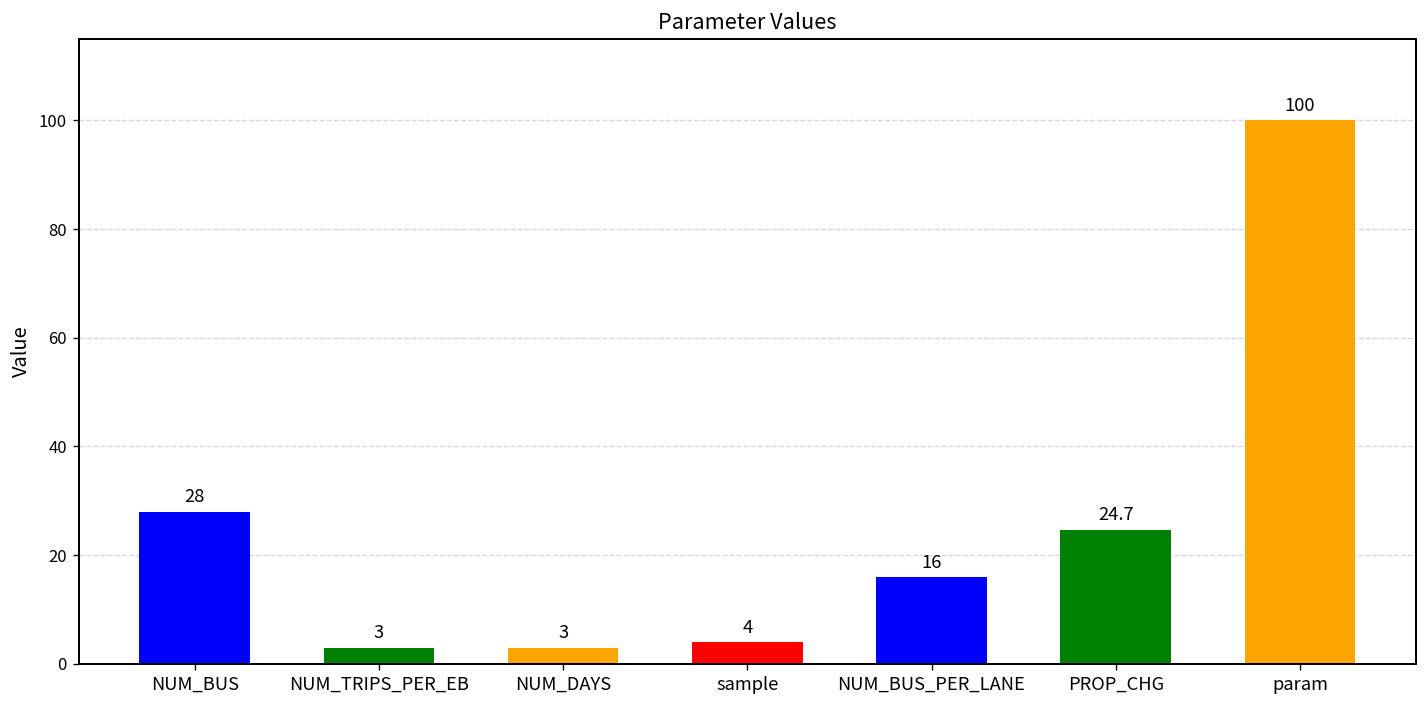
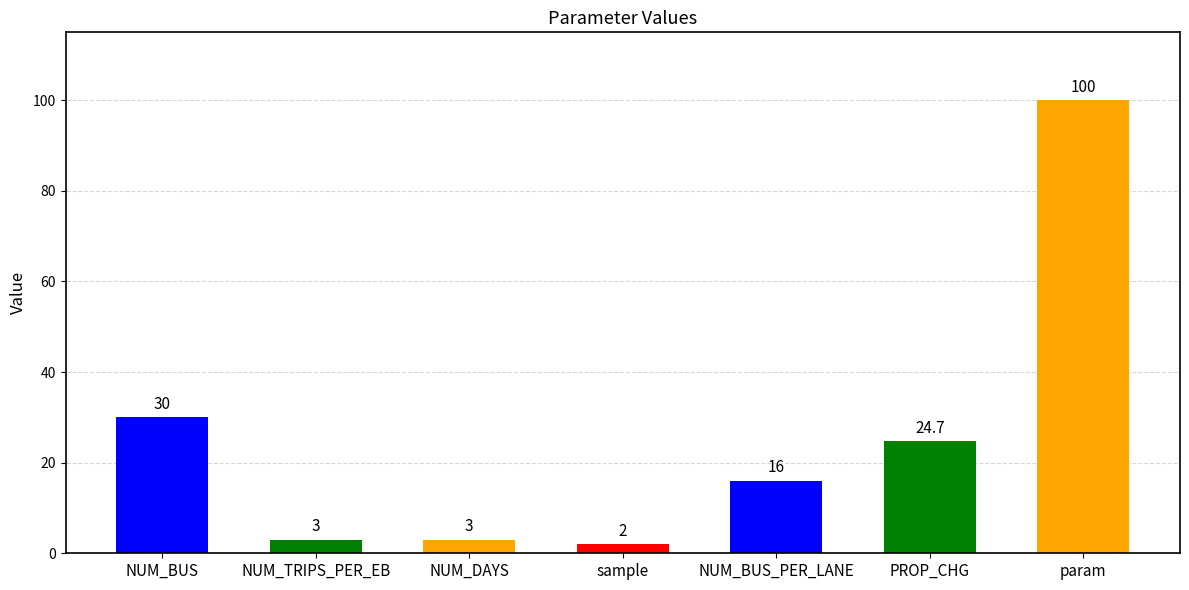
  {
-   "NUM_BUS": 28,
+   "NUM_BUS": 30,
    "NUM_TRIPS_PER_EB": 3,
    "NUM_DAYS": 3,
-   "sample": 4,
+   "sample": 2,
    "NUM_BUS_PER_LANE": 16,
    "PROP_CHG": 24.7,
    "param": 100
  }
